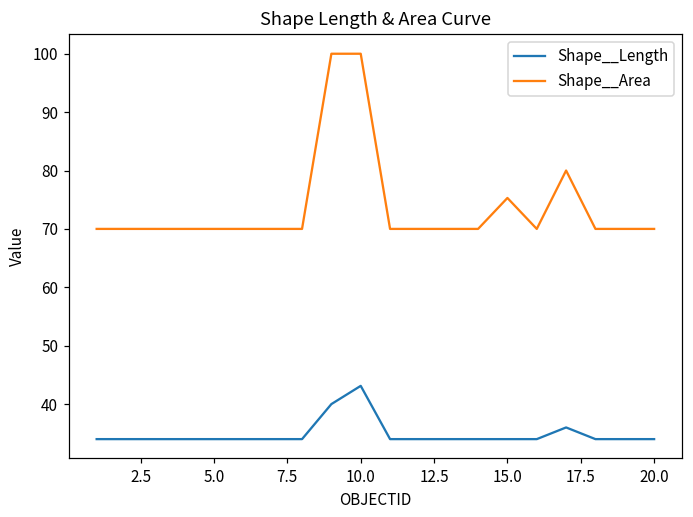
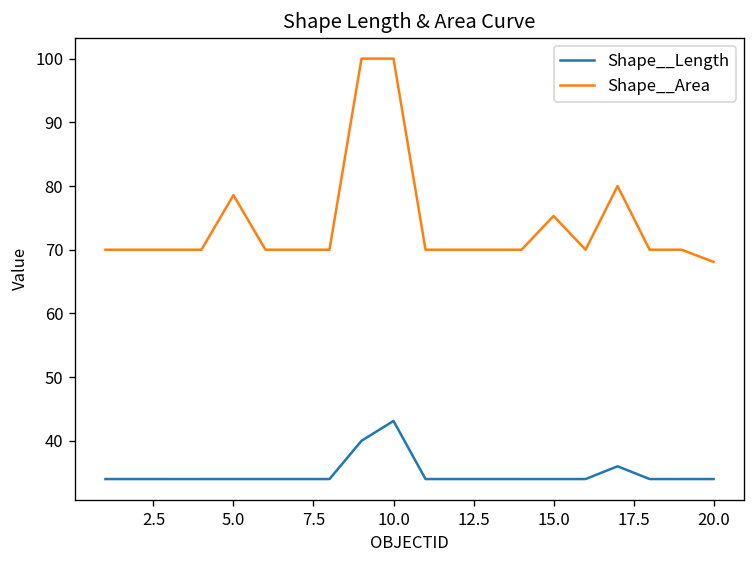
  {
    "Shape__Length": {
      "5.0": 34,
      "10.0": 43,
      "15.0": 34,
      "20.0": 34
    },
    "Shape__Area": {
-     "5.0": 70,
+     "5.0": 79,
      "10.0": 100,
      "15.0": 75,
-     "20.0": 70
+     "20.0": 68
    }
  }
